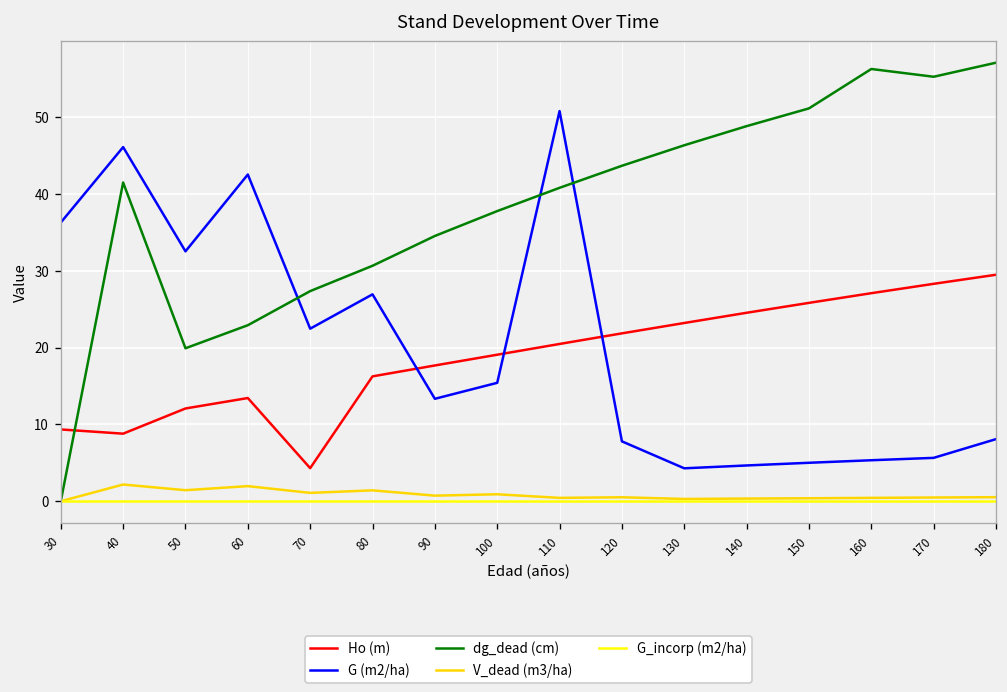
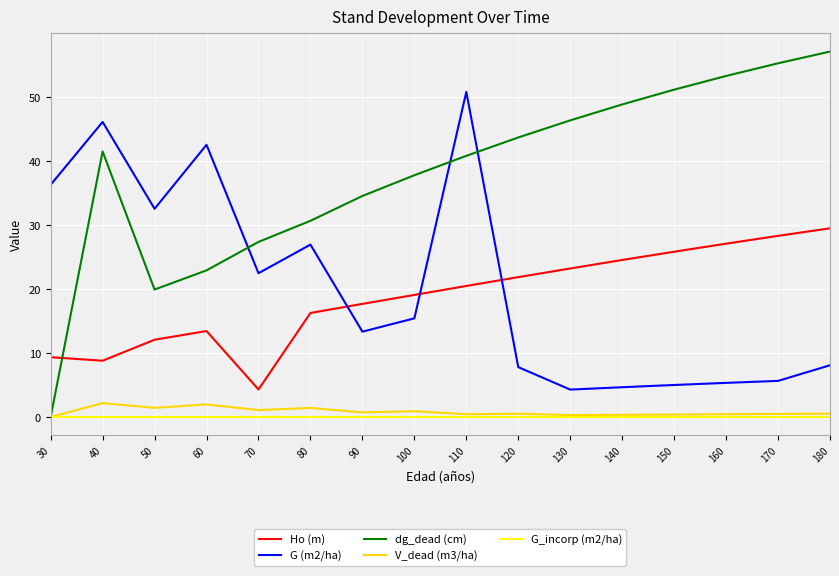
  {
    "Ho (m)": {
      "30": 9,
      "40": 9,
      "50": 12,
      "60": 13,
      "70": 4,
      "80": 16,
      "90": 18,
      "100": 19,
      "110": 20,
      "120": 22,
      "130": 23,
      "140": 25,
      "150": 26,
      "160": 27,
      "170": 28,
      "180": 29
    },
    "G (m2/ha)": {
      "30": 36,
      "40": 46,
      "50": 33,
      "60": 43,
      "70": 22,
      "80": 27,
      "90": 13,
      "100": 15,
      "110": 51,
      "120": 8,
      "130": 4,
      "140": 5,
      "150": 5,
      "160": 5,
      "170": 6,
      "180": 8
    },
    "dg_dead (cm)": {
      "40": 42,
      "50": 20,
      "60": 23,
      "70": 27,
      "80": 31,
      "90": 35,
      "100": 38,
      "110": 41,
      "120": 44,
      "130": 46,
      "140": 49,
      "150": 51,
-     "160": 56,
+     "160": 53,
      "170": 55,
      "180": 57
    }
  }
